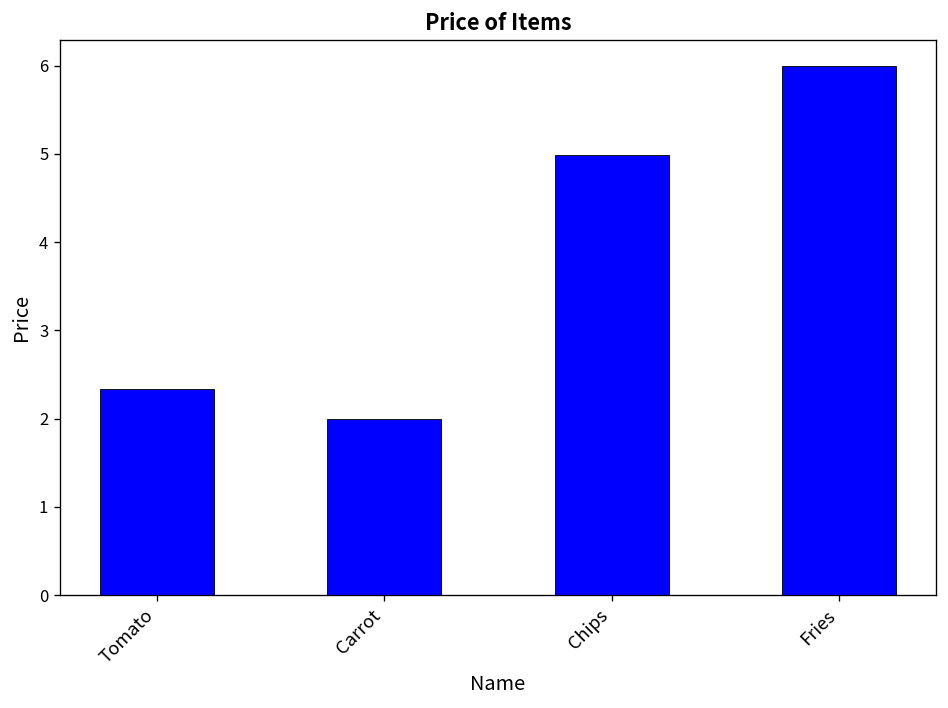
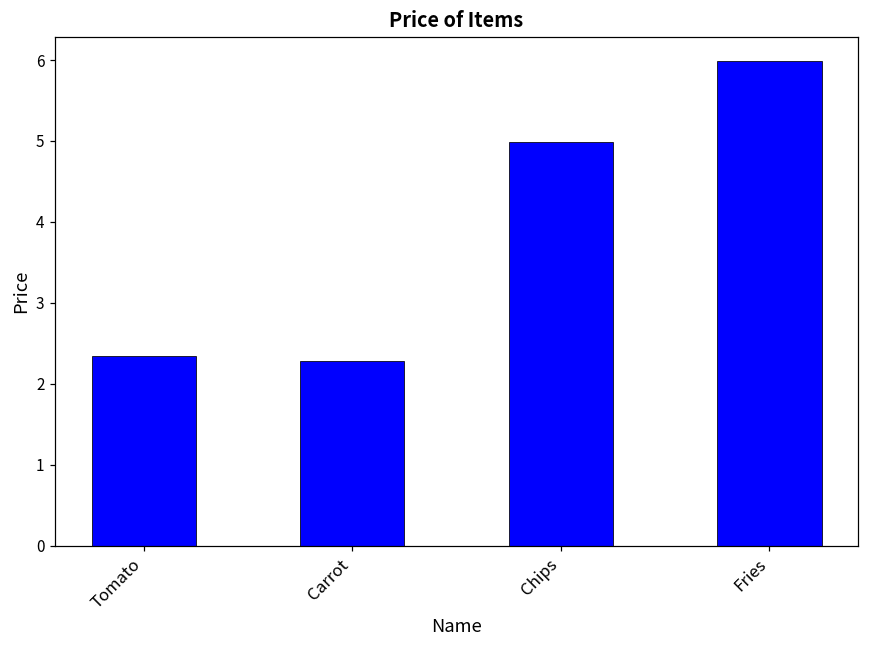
  {
    "Tomato": 2.3,
-   "Carrot": 2.0,
+   "Carrot": 2.3,
    "Chips": 5.0,
    "Fries": 6.0
  }
